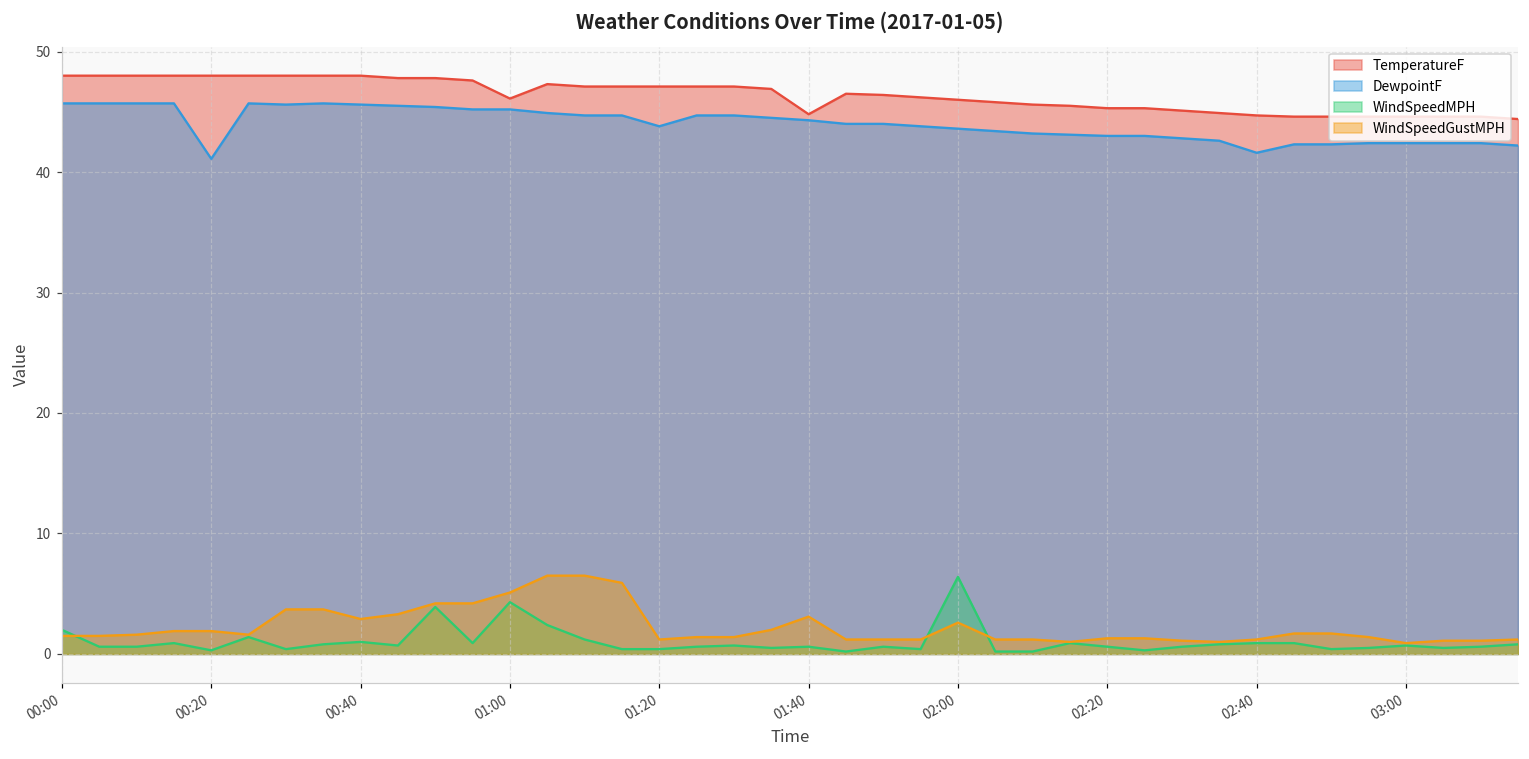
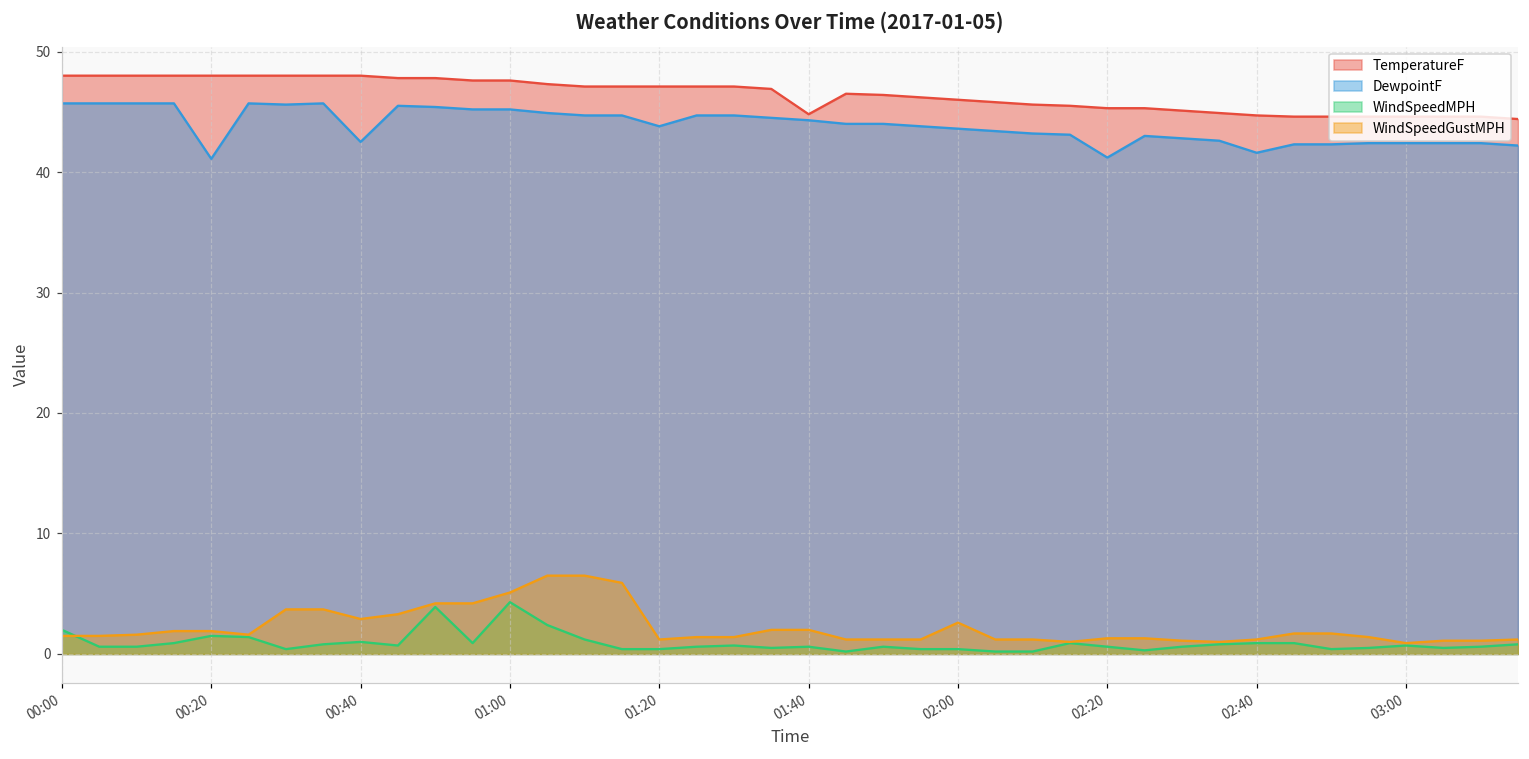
  {
    "TemperatureF": {
      "00:00": 48.0,
      "00:20": 48.0,
      "00:40": 48.0,
-     "01:00": 46.1,
+     "01:00": 47.6,
      "01:20": 47.1,
      "01:40": 44.8,
      "02:00": 46.0,
      "02:20": 45.3,
      "02:40": 44.7
    },
    "DewpointF": {
      "00:00": 45.7,
      "00:20": 41.1,
-     "00:40": 45.6,
+     "00:40": 42.5,
      "01:00": 45.2,
      "01:20": 43.8,
      "01:40": 44.3,
      "02:00": 43.6,
-     "02:20": 43.0,
+     "02:20": 41.2,
      "02:40": 41.6,
      "03:00": 42.4
    },
    "WindSpeedMPH": {
      "00:00": 2.0,
-     "00:20": 0.3,
+     "00:20": 1.5,
      "00:40": 1.0,
      "01:00": 4.3,
      "01:20": 0.4,
      "01:40": 0.6,
-     "02:00": 6.4,
+     "02:00": 0.4,
      "02:20": 0.6,
      "02:40": 0.9
    },
    "WindSpeedGustMPH": {
      "00:00": 1.5,
      "00:20": 1.9,
      "00:40": 2.9,
      "01:00": 5.1,
      "01:20": 1.2,
-     "01:40": 3.1,
+     "01:40": 2.0,
      "02:00": 2.6,
      "02:20": 1.3,
      "02:40": 1.2
    }
  }
